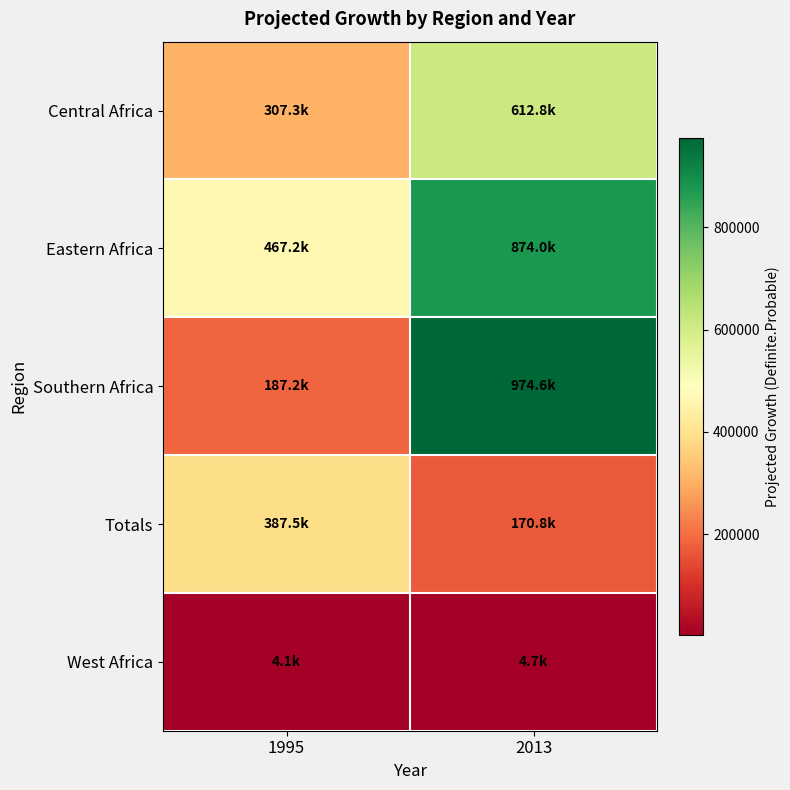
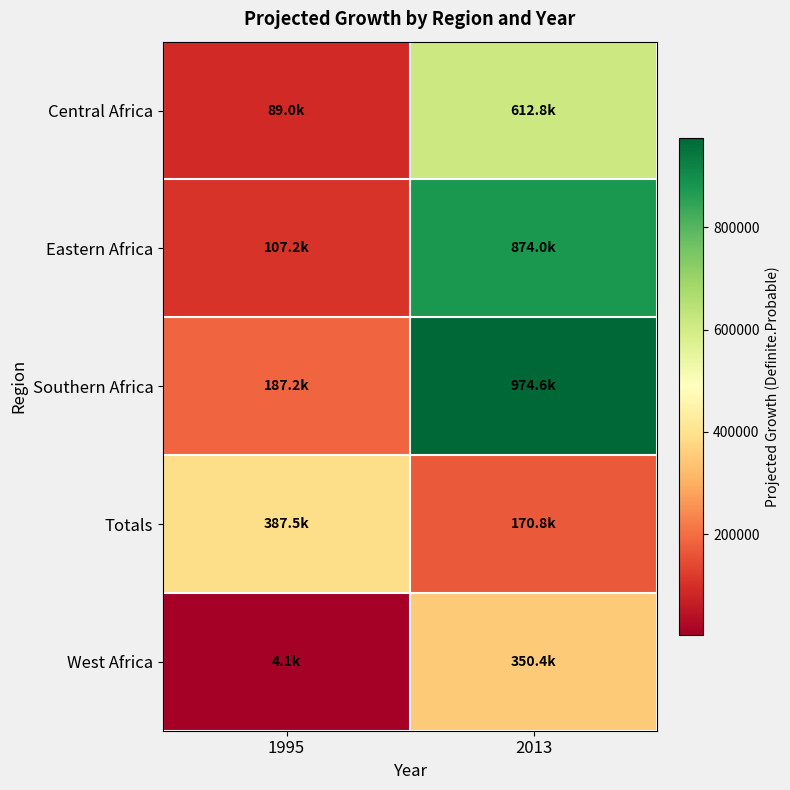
  {
    "Central Africa": {
-     "1995": "307.3k",
+     "1995": "89.0k",
      "2013": "612.8k"
    },
    "Eastern Africa": {
-     "1995": "467.2k",
+     "1995": "107.2k",
      "2013": "874.0k"
    },
    "Southern Africa": {
      "1995": "187.2k",
      "2013": "974.6k"
    },
    "Totals": {
      "1995": "387.5k",
      "2013": "170.8k"
    },
    "West Africa": {
      "1995": "4.1k",
-     "2013": "4.7k"
+     "2013": "350.4k"
    }
  }
